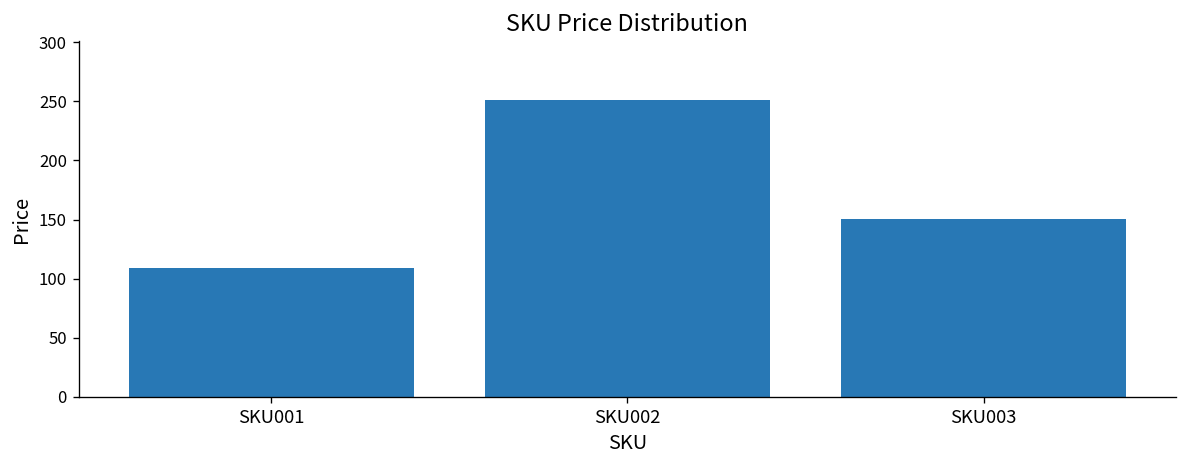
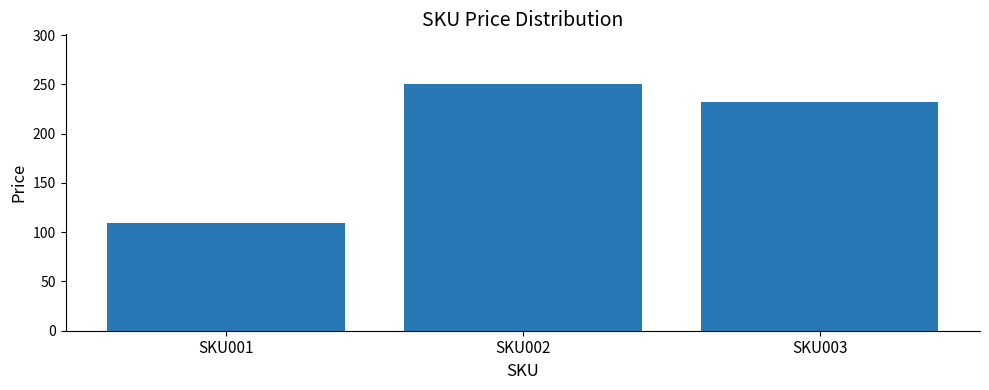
  {
    "SKU001": 110,
    "SKU002": 250,
-   "SKU003": 150
+   "SKU003": 230
  }
